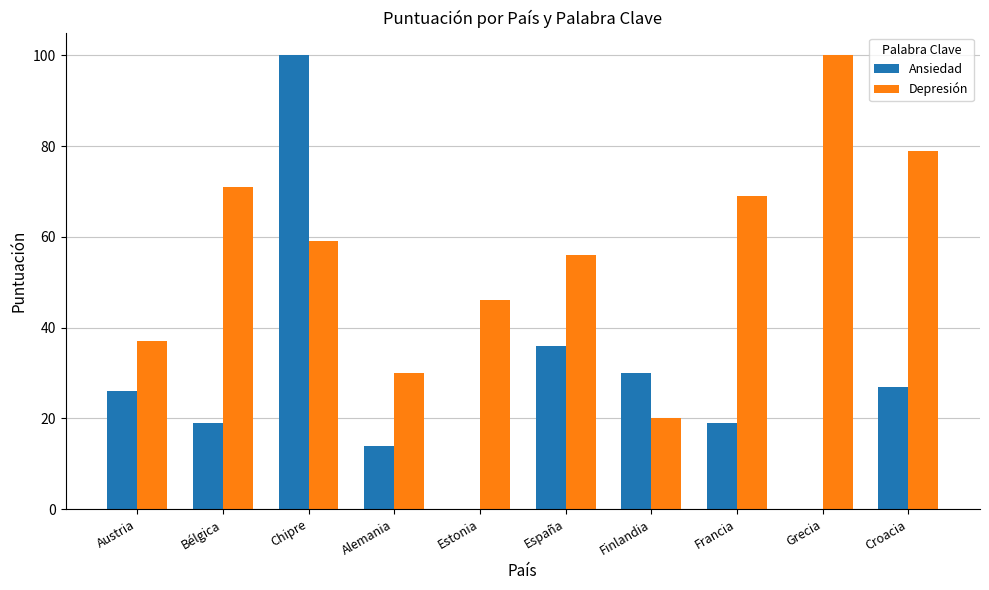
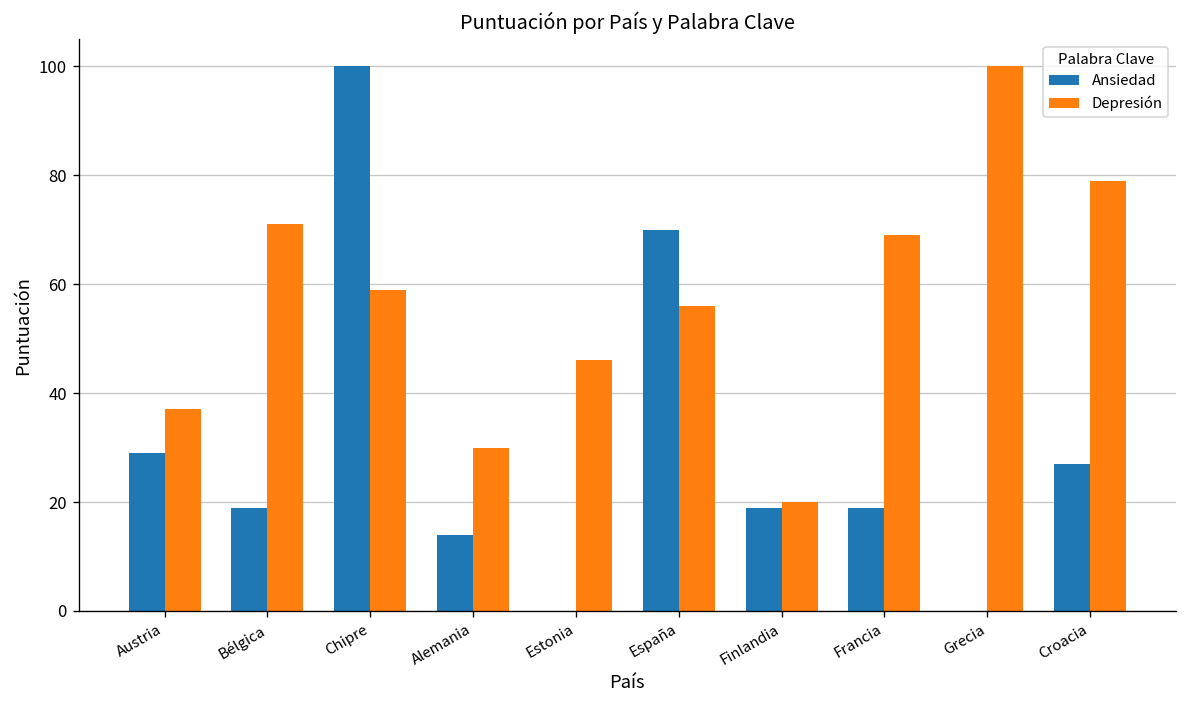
  {
    "Ansiedad": {
-     "Austria": 26,
+     "Austria": 29,
      "Bélgica": 19,
      "Chipre": 100,
      "Alemania": 14,
      "Estonia": 0,
-     "España": 36,
-     "Finlandia": 30,
+     "España": 70,
+     "Finlandia": 19,
      "Francia": 19,
      "Grecia": 0,
      "Croacia": 27
    },
    "Depresión": {
      "Austria": 37,
      "Bélgica": 71,
      "Chipre": 59,
      "Alemania": 30,
      "Estonia": 46,
      "España": 56,
      "Finlandia": 20,
      "Francia": 69,
      "Grecia": 100,
      "Croacia": 79
    }
  }
